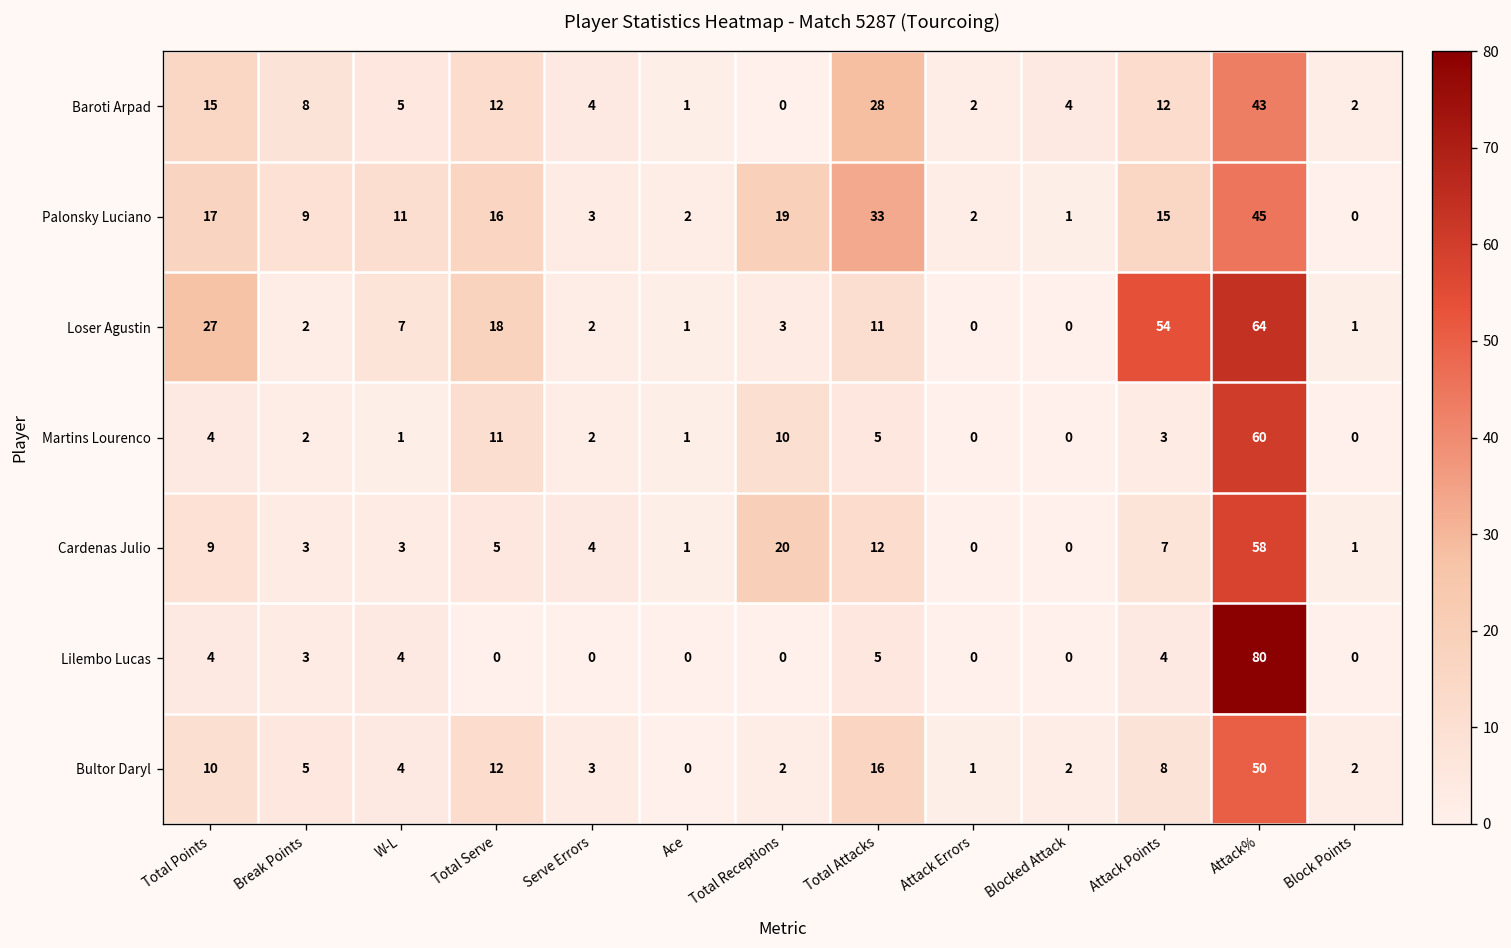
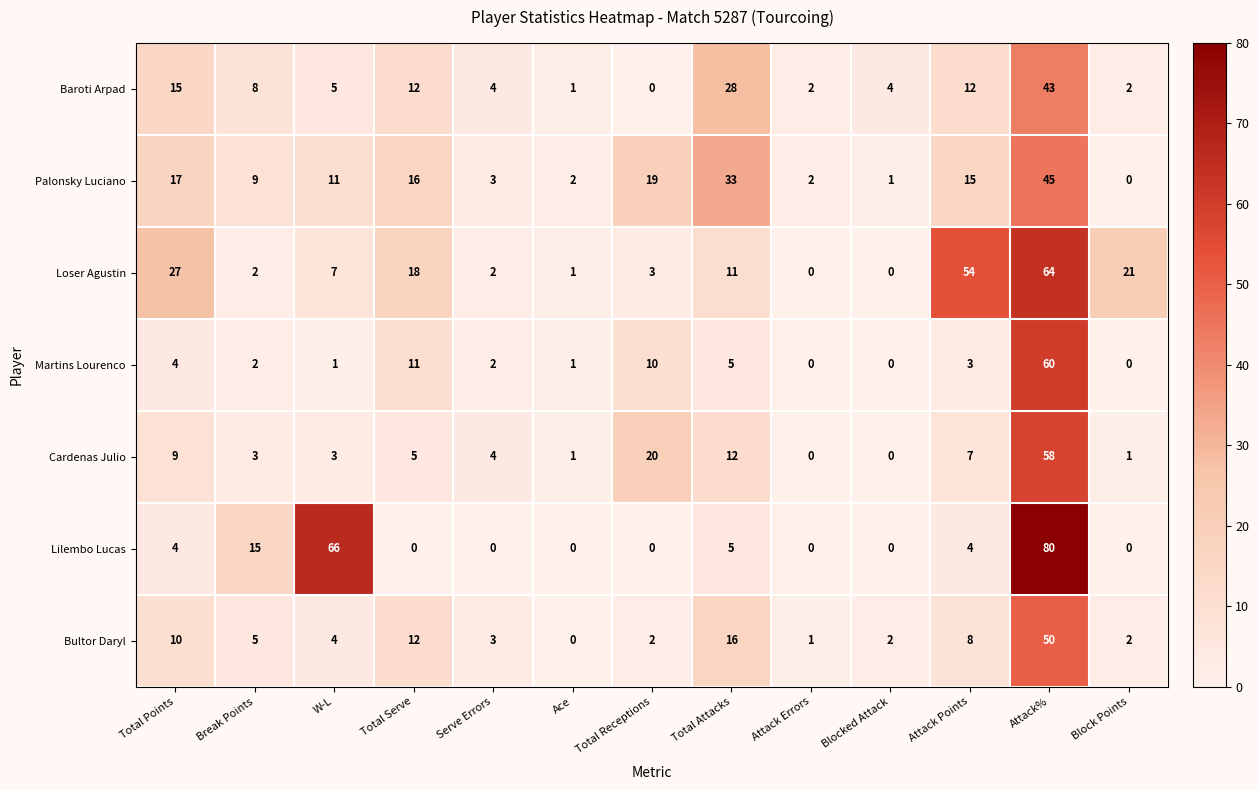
  {
    "Baroti Arpad": {
      "Total Points": 15,
      "Break Points": 8,
      "W-L": 5,
      "Total Serve": 12,
      "Serve Errors": 4,
      "Ace": 1,
      "Total Receptions": 0,
      "Total Attacks": 28,
      "Attack Errors": 2,
      "Blocked Attack": 4,
      "Attack Points": 12,
      "Attack%": 43,
      "Block Points": 2
    },
    "Palonsky Luciano": {
      "Total Points": 17,
      "Break Points": 9,
      "W-L": 11,
      "Total Serve": 16,
      "Serve Errors": 3,
      "Ace": 2,
      "Total Receptions": 19,
      "Total Attacks": 33,
      "Attack Errors": 2,
      "Blocked Attack": 1,
      "Attack Points": 15,
      "Attack%": 45,
      "Block Points": 0
    },
    "Loser Agustin": {
      "Total Points": 27,
      "Break Points": 2,
      "W-L": 7,
      "Total Serve": 18,
      "Serve Errors": 2,
      "Ace": 1,
      "Total Receptions": 3,
      "Total Attacks": 11,
      "Attack Errors": 0,
      "Blocked Attack": 0,
      "Attack Points": 54,
      "Attack%": 64,
-     "Block Points": 1
+     "Block Points": 21
    },
    "Martins Lourenco": {
      "Total Points": 4,
      "Break Points": 2,
      "W-L": 1,
      "Total Serve": 11,
      "Serve Errors": 2,
      "Ace": 1,
      "Total Receptions": 10,
      "Total Attacks": 5,
      "Attack Errors": 0,
      "Blocked Attack": 0,
      "Attack Points": 3,
      "Attack%": 60,
      "Block Points": 0
    },
    "Cardenas Julio": {
      "Total Points": 9,
      "Break Points": 3,
      "W-L": 3,
      "Total Serve": 5,
      "Serve Errors": 4,
      "Ace": 1,
      "Total Receptions": 20,
      "Total Attacks": 12,
      "Attack Errors": 0,
      "Blocked Attack": 0,
      "Attack Points": 7,
      "Attack%": 58,
      "Block Points": 1
    },
    "Lilembo Lucas": {
      "Total Points": 4,
-     "Break Points": 3,
-     "W-L": 4,
+     "Break Points": 15,
+     "W-L": 66,
      "Total Serve": 0,
      "Serve Errors": 0,
      "Ace": 0,
      "Total Receptions": 0,
      "Total Attacks": 5,
      "Attack Errors": 0,
      "Blocked Attack": 0,
      "Attack Points": 4,
      "Attack%": 80,
      "Block Points": 0
    },
    "Bultor Daryl": {
      "Total Points": 10,
      "Break Points": 5,
      "W-L": 4,
      "Total Serve": 12,
      "Serve Errors": 3,
      "Ace": 0,
      "Total Receptions": 2,
      "Total Attacks": 16,
      "Attack Errors": 1,
      "Blocked Attack": 2,
      "Attack Points": 8,
      "Attack%": 50,
      "Block Points": 2
    }
  }
